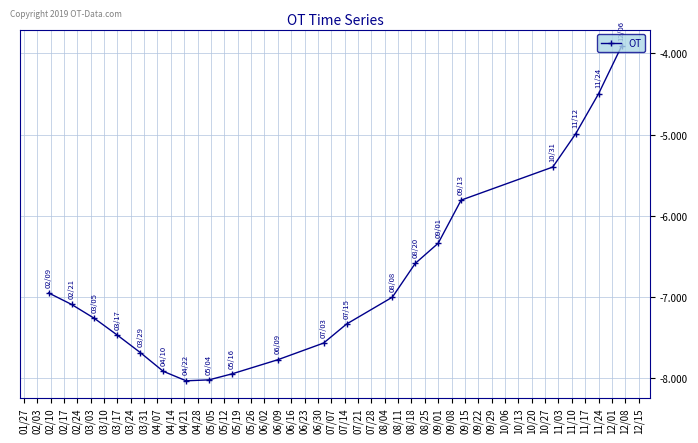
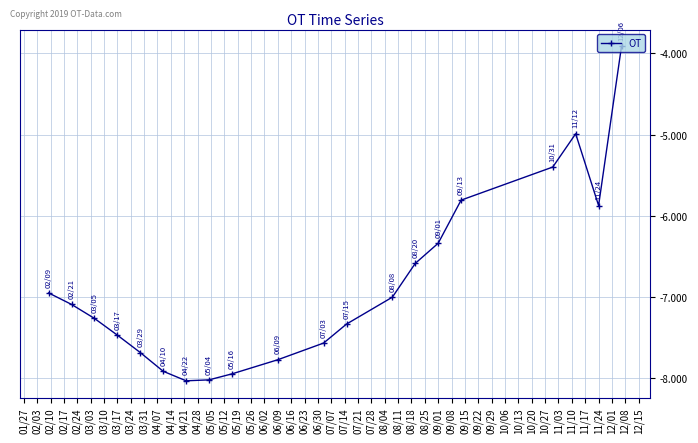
  {
-   "11/24": -4.5
+   "11/24": -5.9
  }
